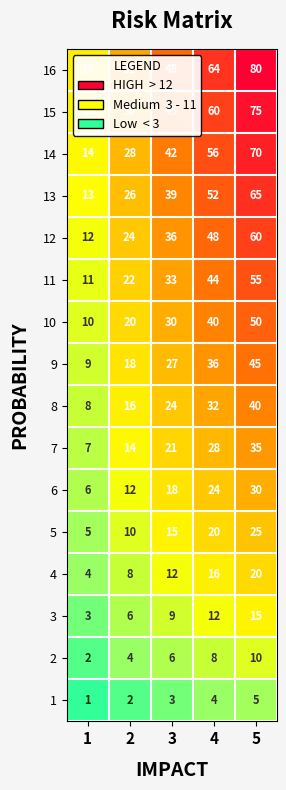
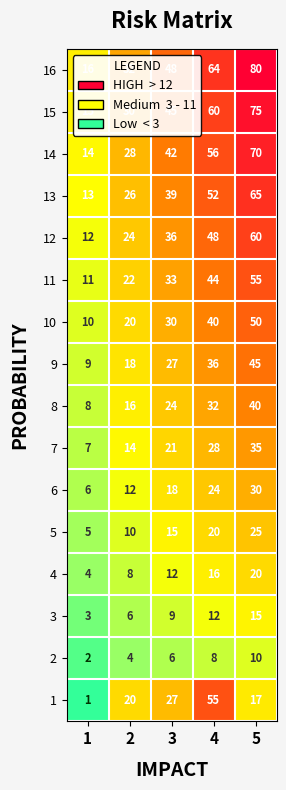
  {
    "16": {
      "4": 64,
      "5": 80
    },
    "15": {
      "4": 60,
      "5": 75
    },
    "14": {
      "1": 14,
      "2": 28,
      "3": 42,
      "4": 56,
      "5": 70
    },
    "13": {
      "1": 13,
      "2": 26,
      "3": 39,
      "4": 52,
      "5": 65
    },
    "12": {
      "1": 12,
      "2": 24,
      "3": 36,
      "4": 48,
      "5": 60
    },
    "11": {
      "1": 11,
      "2": 22,
      "3": 33,
      "4": 44,
      "5": 55
    },
    "10": {
      "1": 10,
      "2": 20,
      "3": 30,
      "4": 40,
      "5": 50
    },
    "9": {
      "1": 9,
      "2": 18,
      "3": 27,
      "4": 36,
      "5": 45
    },
    "8": {
      "1": 8,
      "2": 16,
      "3": 24,
      "4": 32,
      "5": 40
    },
    "7": {
      "1": 7,
      "2": 14,
      "3": 21,
      "4": 28,
      "5": 35
    },
    "6": {
      "1": 6,
      "2": 12,
      "3": 18,
      "4": 24,
      "5": 30
    },
    "5": {
      "1": 5,
      "2": 10,
      "3": 15,
      "4": 20,
      "5": 25
    },
    "4": {
      "1": 4,
      "2": 8,
      "3": 12,
      "4": 16,
      "5": 20
    },
    "3": {
      "1": 3,
      "2": 6,
      "3": 9,
      "4": 12,
      "5": 15
    },
    "2": {
      "1": 2,
      "2": 4,
      "3": 6,
      "4": 8,
      "5": 10
    },
    "1": {
      "1": 1,
-     "2": 2,
-     "3": 3,
-     "4": 4,
-     "5": 5
+     "2": 20,
+     "3": 27,
+     "4": 55,
+     "5": 17
    }
  }
